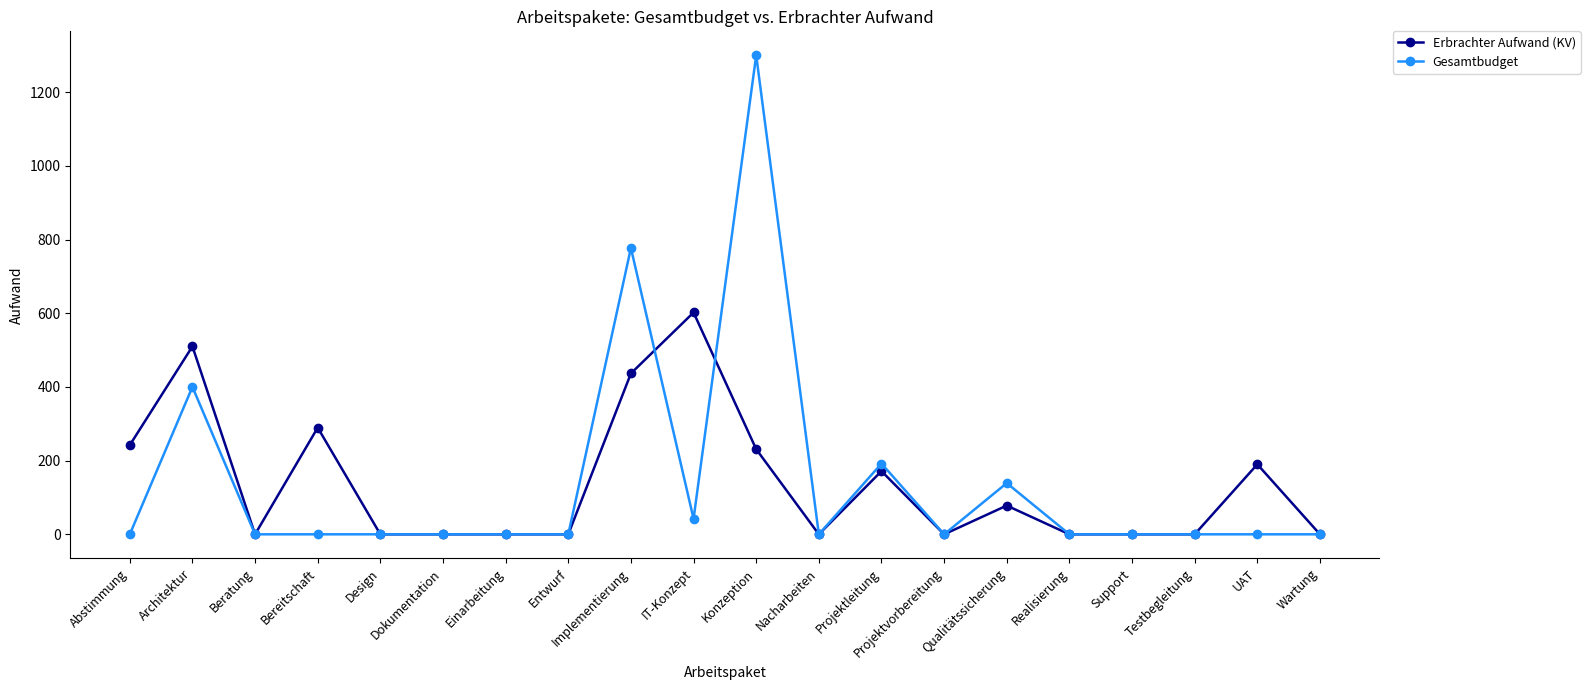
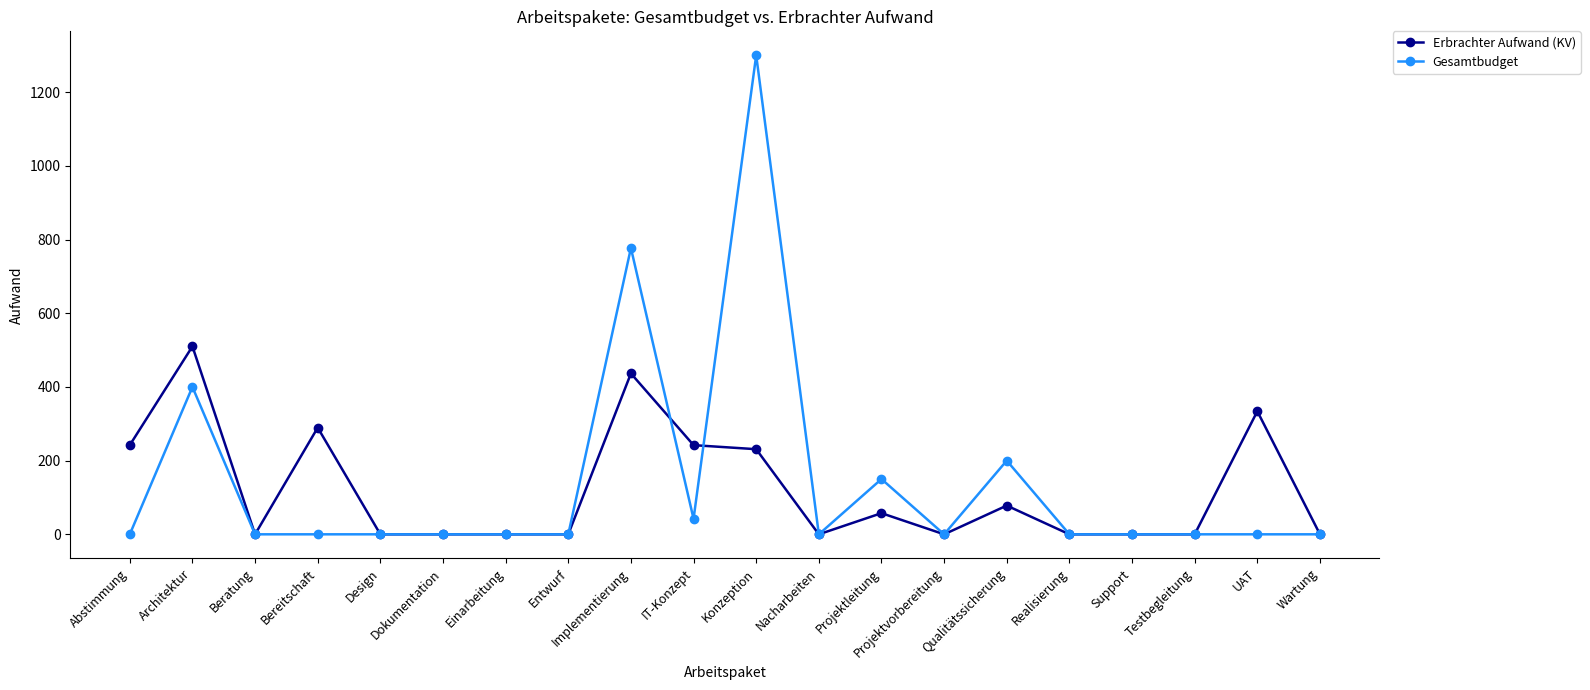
  {
    "Erbrachter Aufwand (KV)": {
      "Abstimmung": 240,
      "Architektur": 510,
      "Bereitschaft": 290,
      "Implementierung": 440,
-     "IT-Konzept": 600,
+     "IT-Konzept": 240,
      "Konzeption": 230,
-     "Projektleitung": 170,
+     "Projektleitung": 60,
      "Qualitätssicherung": 80,
-     "UAT": 190
+     "UAT": 330
    },
    "Gesamtbudget": {
      "Abstimmung": 0,
      "Architektur": 400,
      "Bereitschaft": 0,
      "Implementierung": 780,
      "IT-Konzept": 40,
      "Konzeption": 1300,
-     "Projektleitung": 190,
-     "Qualitätssicherung": 140,
+     "Projektleitung": 150,
+     "Qualitätssicherung": 200,
      "UAT": 0
    }
  }
